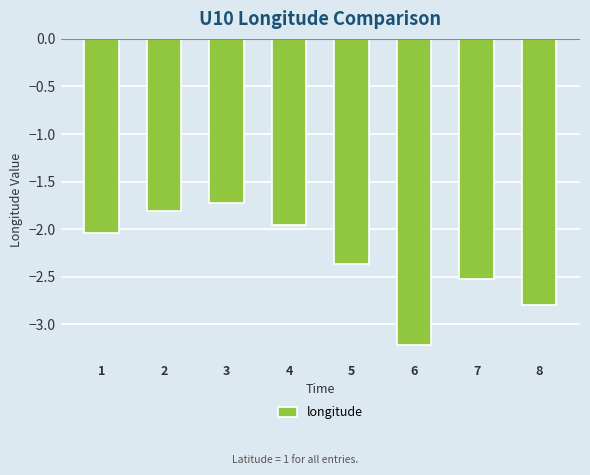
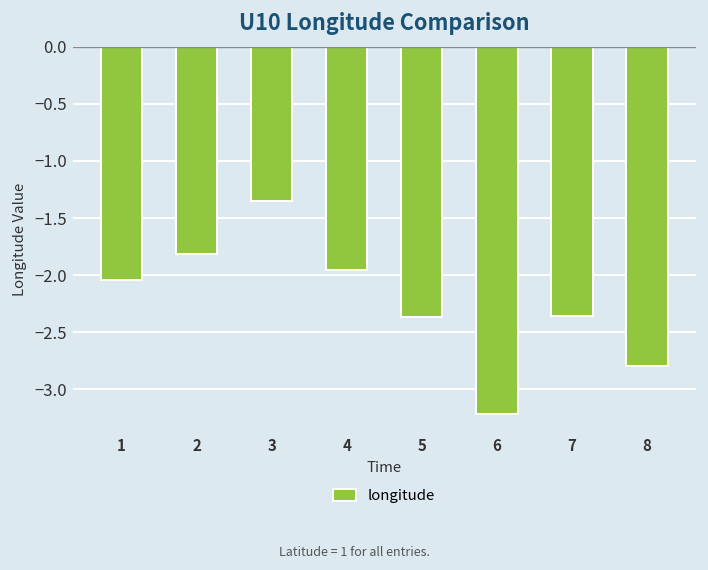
  {
    "1": -2.0,
    "2": -1.8,
-   "3": -1.7,
+   "3": -1.4,
    "4": -2.0,
    "5": -2.4,
    "6": -3.2,
-   "7": -2.5,
+   "7": -2.4,
    "8": -2.8
  }
